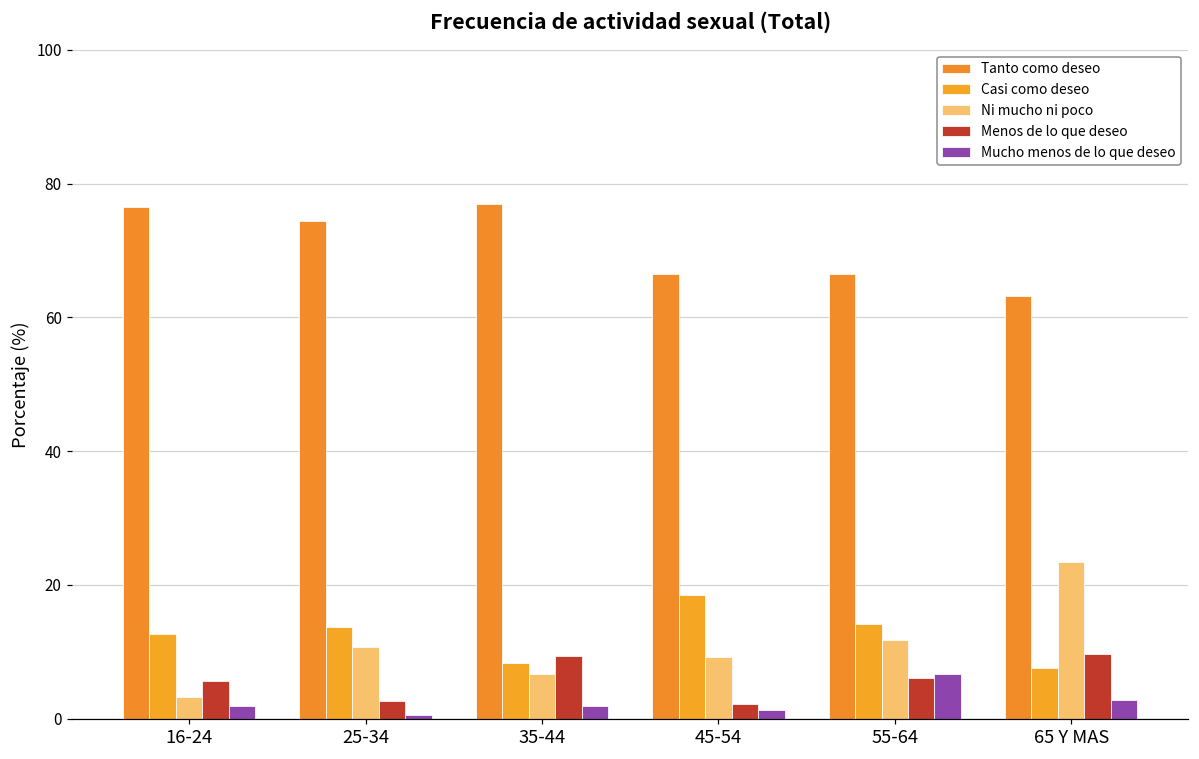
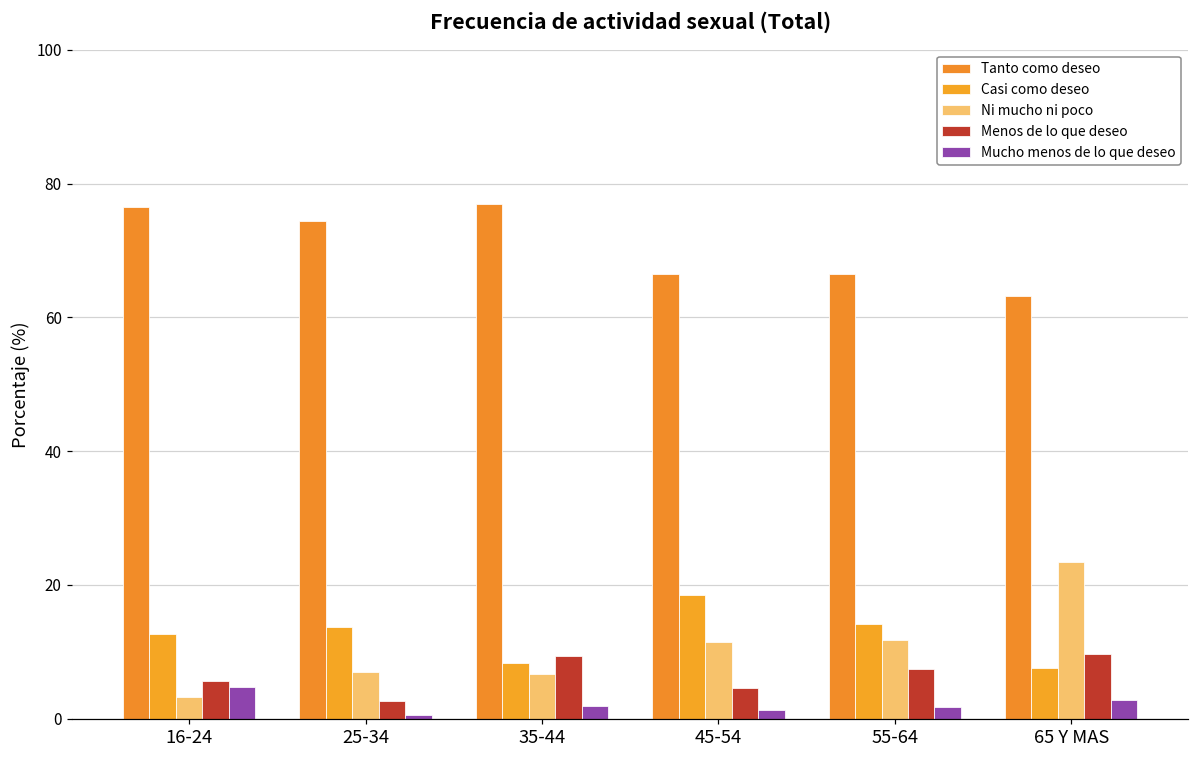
  {
    "Ni mucho ni poco": {
      "16-24": 3,
-     "25-34": 11,
+     "25-34": 7,
      "35-44": 7,
-     "45-54": 9,
+     "45-54": 11,
      "55-64": 12,
      "65 Y MAS": 23
    },
    "Menos de lo que deseo": {
      "16-24": 6,
      "25-34": 3,
      "35-44": 9,
-     "45-54": 2,
-     "55-64": 6,
+     "45-54": 5,
+     "55-64": 7,
      "65 Y MAS": 10
    },
    "Mucho menos de lo que deseo": {
-     "16-24": 2,
+     "16-24": 5,
      "25-34": 0,
      "35-44": 2,
      "45-54": 1,
-     "55-64": 7,
+     "55-64": 2,
      "65 Y MAS": 3
    }
  }
